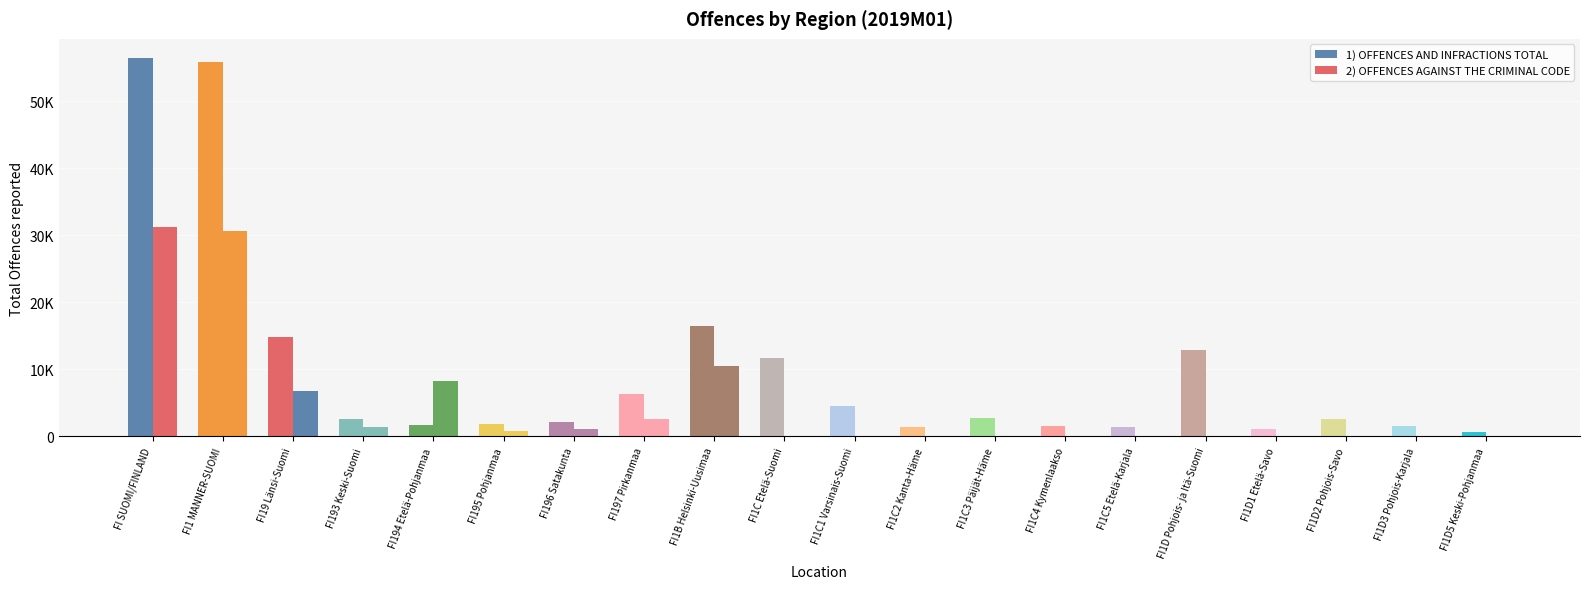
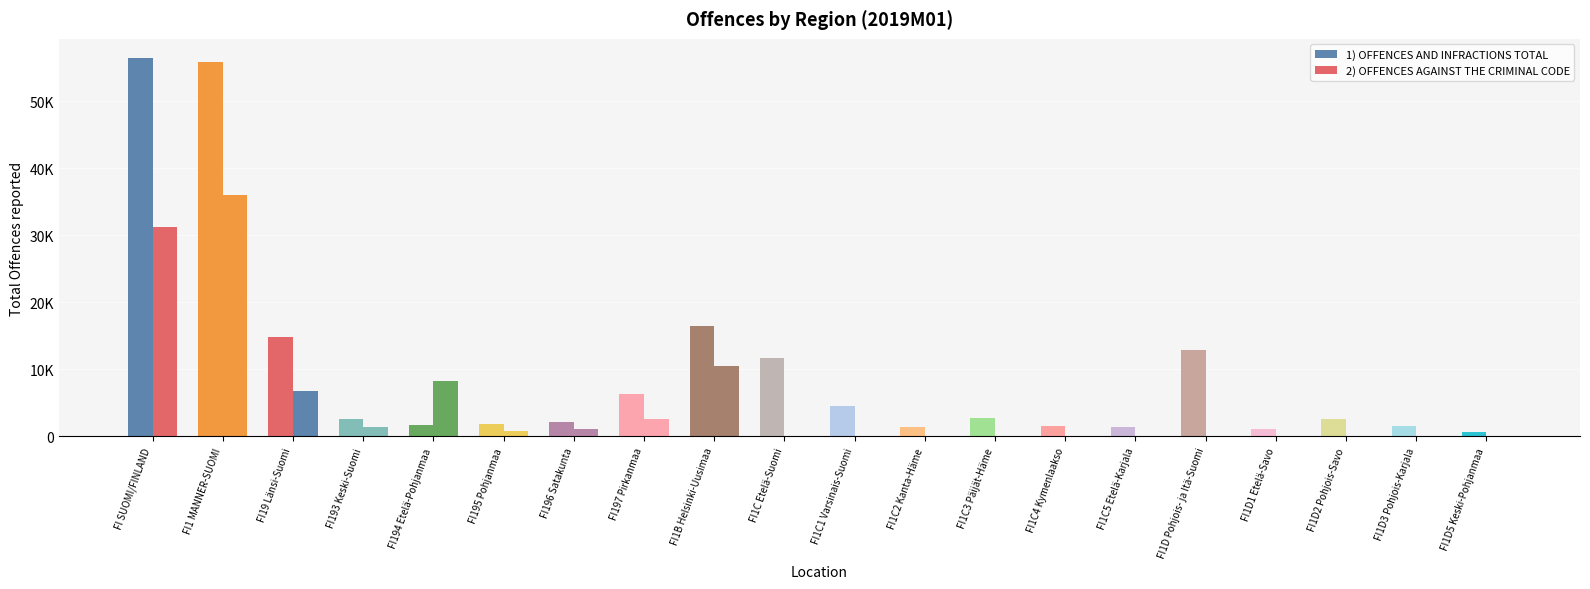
  {
    "1) OFFENCES AND INFRACTIONS TOTAL": {
      "FI SUOMI/FINLAND": 56000,
      "FI1 MANNER-SUOMI": 56000,
      "FI19 Länsi-Suomi": 15000,
      "FI193 Keski-Suomi": 3000,
      "FI194 Etelä-Pohjanmaa": 2000,
      "FI195 Pohjanmaa": 2000,
      "FI196 Satakunta": 2000,
      "FI197 Pirkanmaa": 6000,
      "FI1B Helsinki-Uusimaa": 16000,
      "FI1C Etelä-Suomi": 12000,
      "FI1C1 Varsinais-Suomi": 5000,
      "FI1C2 Kanta-Häme": 1000,
      "FI1C3 Päijät-Häme": 3000,
      "FI1C4 Kymenlaakso": 2000,
      "FI1C5 Etelä-Karjala": 1000,
      "FI1D Pohjois- ja Itä-Suomi": 13000,
      "FI1D1 Etelä-Savo": 1000,
      "FI1D2 Pohjois-Savo": 3000,
      "FI1D3 Pohjois-Karjala": 2000,
      "FI1D5 Keski-Pohjanmaa": 1000
    },
    "2) OFFENCES AGAINST THE CRIMINAL CODE": {
      "FI SUOMI/FINLAND": 31000,
-     "FI1 MANNER-SUOMI": 31000,
+     "FI1 MANNER-SUOMI": 36000,
      "FI19 Länsi-Suomi": 7000,
      "FI193 Keski-Suomi": 1000,
      "FI194 Etelä-Pohjanmaa": 8000,
      "FI195 Pohjanmaa": 1000,
      "FI196 Satakunta": 1000,
      "FI197 Pirkanmaa": 3000,
      "FI1B Helsinki-Uusimaa": 11000,
      "FI1C Etelä-Suomi": 0,
      "FI1C1 Varsinais-Suomi": 0,
      "FI1C2 Kanta-Häme": 0,
      "FI1C3 Päijät-Häme": 0,
      "FI1C4 Kymenlaakso": 0,
      "FI1C5 Etelä-Karjala": 0,
      "FI1D Pohjois- ja Itä-Suomi": 0,
      "FI1D1 Etelä-Savo": 0,
      "FI1D2 Pohjois-Savo": 0,
      "FI1D3 Pohjois-Karjala": 0,
      "FI1D5 Keski-Pohjanmaa": 0
    }
  }
